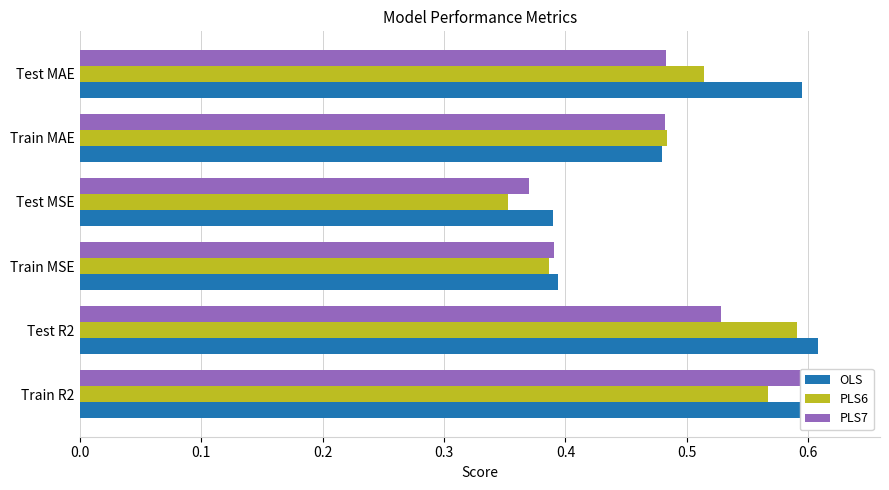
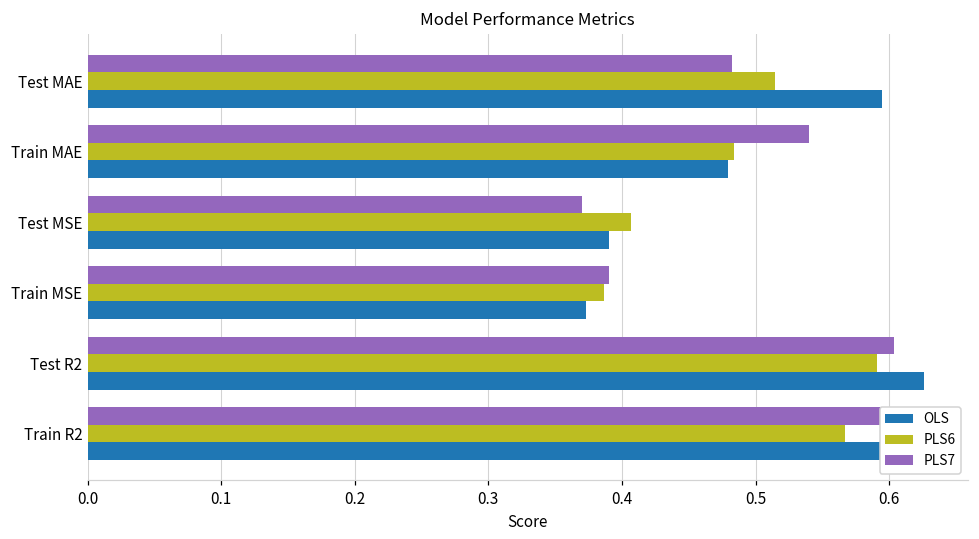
  {
    "OLS": {
      "Test MAE": 0.595,
      "Train MAE": 0.479,
      "Test MSE": 0.390,
-     "Train MSE": 0.394,
-     "Test R2": 0.608
+     "Train MSE": 0.373,
+     "Test R2": 0.626
    },
    "PLS6": {
      "Test MAE": 0.514,
      "Train MAE": 0.484,
-     "Test MSE": 0.353,
+     "Test MSE": 0.407,
      "Train MSE": 0.387,
      "Test R2": 0.591,
      "Train R2": 0.567
    },
    "PLS7": {
      "Test MAE": 0.483,
-     "Train MAE": 0.482,
+     "Train MAE": 0.540,
      "Test MSE": 0.370,
      "Train MSE": 0.390,
-     "Test R2": 0.528
+     "Test R2": 0.604
    }
  }
